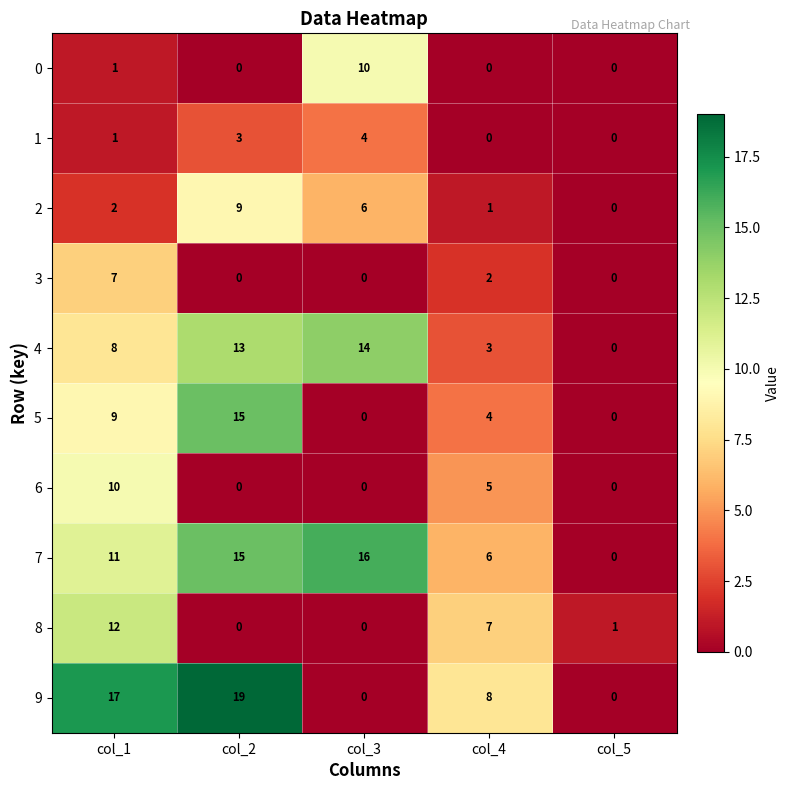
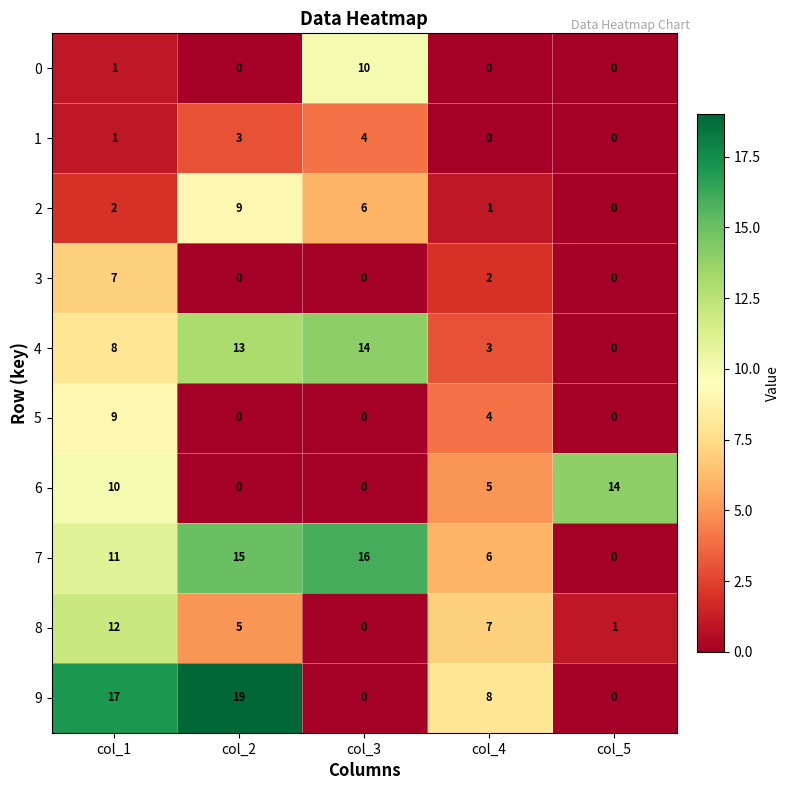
  {
    "0": {
      "col_1": 1,
      "col_2": 0,
      "col_3": 10,
      "col_4": 0,
      "col_5": 0
    },
    "1": {
      "col_1": 1,
      "col_2": 3,
      "col_3": 4,
      "col_4": 0,
      "col_5": 0
    },
    "2": {
      "col_1": 2,
      "col_2": 9,
      "col_3": 6,
      "col_4": 1,
      "col_5": 0
    },
    "3": {
      "col_1": 7,
      "col_2": 0,
      "col_3": 0,
      "col_4": 2,
      "col_5": 0
    },
    "4": {
      "col_1": 8,
      "col_2": 13,
      "col_3": 14,
      "col_4": 3,
      "col_5": 0
    },
    "5": {
      "col_1": 9,
-     "col_2": 15,
+     "col_2": 0,
      "col_3": 0,
      "col_4": 4,
      "col_5": 0
    },
    "6": {
      "col_1": 10,
      "col_2": 0,
      "col_3": 0,
      "col_4": 5,
-     "col_5": 0
+     "col_5": 14
    },
    "7": {
      "col_1": 11,
      "col_2": 15,
      "col_3": 16,
      "col_4": 6,
      "col_5": 0
    },
    "8": {
      "col_1": 12,
-     "col_2": 0,
+     "col_2": 5,
      "col_3": 0,
      "col_4": 7,
      "col_5": 1
    },
    "9": {
      "col_1": 17,
      "col_2": 19,
      "col_3": 0,
      "col_4": 8,
      "col_5": 0
    }
  }
